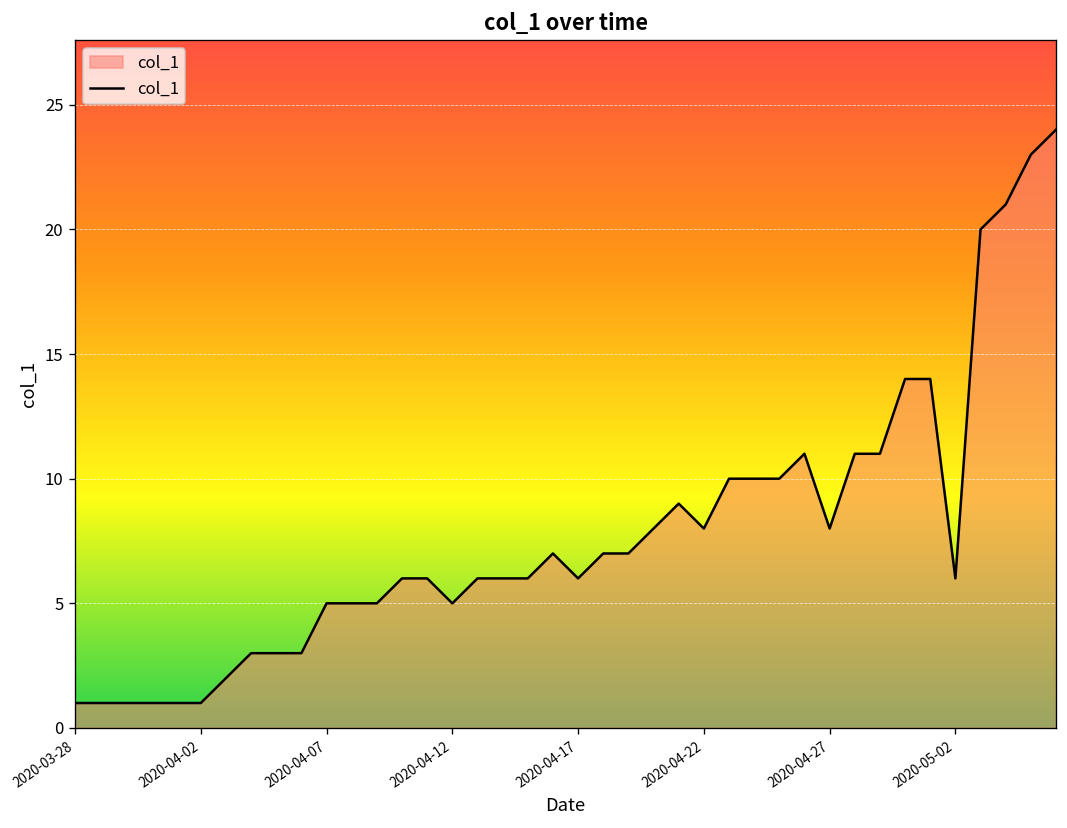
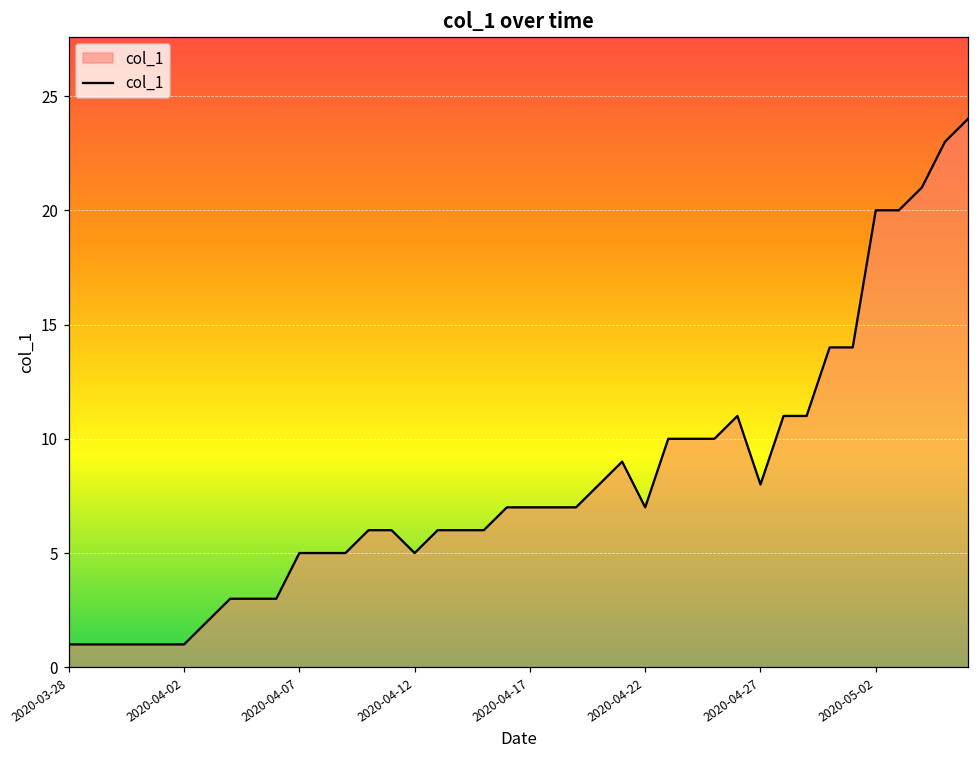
  {
    "2020-03-28": 1,
    "2020-04-02": 1,
    "2020-04-07": 5,
    "2020-04-12": 5,
-   "2020-04-17": 6,
-   "2020-04-22": 8,
+   "2020-04-17": 7,
+   "2020-04-22": 7,
    "2020-04-27": 8,
-   "2020-05-02": 6
+   "2020-05-02": 20
  }
